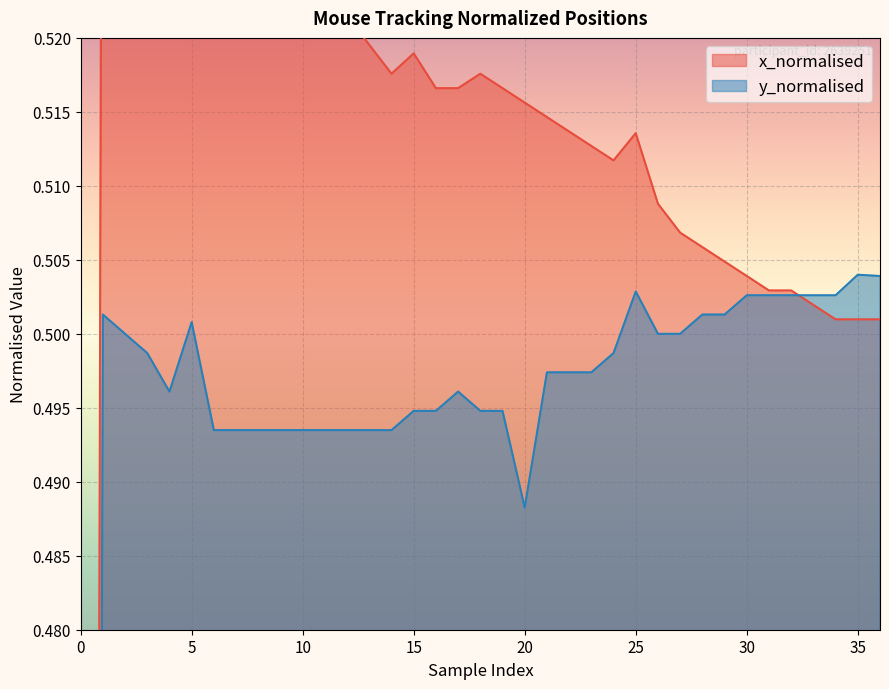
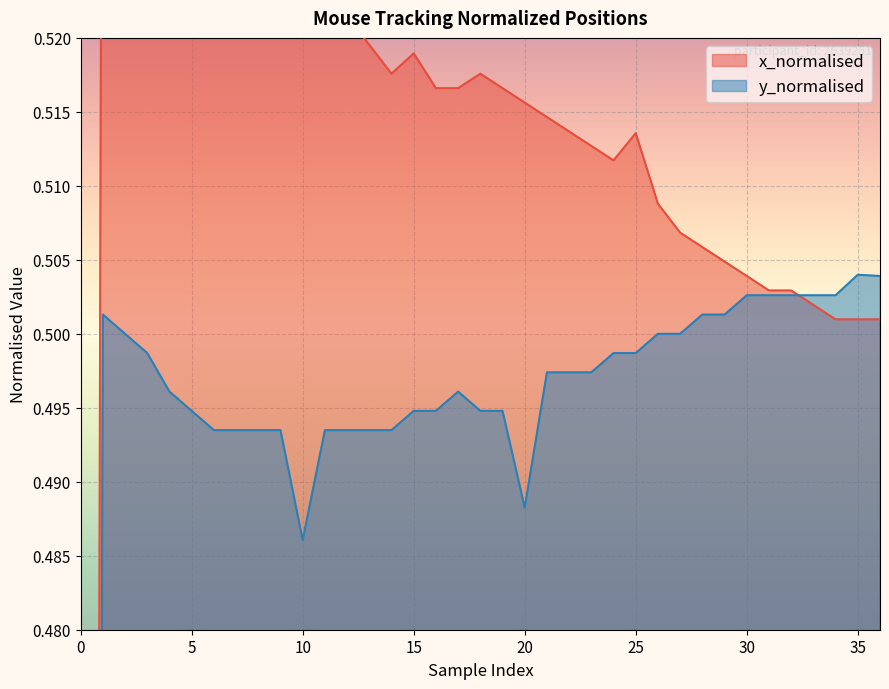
  {
    "x_normalised": {
      "15": 0.5190,
      "20": 0.5156,
      "25": 0.5136,
      "30": 0.5039,
      "35": 0.5010
    },
    "y_normalised": {
-     "5": 0.5008,
-     "10": 0.4935,
+     "5": 0.4948,
+     "10": 0.4861,
      "15": 0.4948,
      "20": 0.4883,
-     "25": 0.5029,
+     "25": 0.4987,
      "30": 0.5026,
      "35": 0.5040
    }
  }
